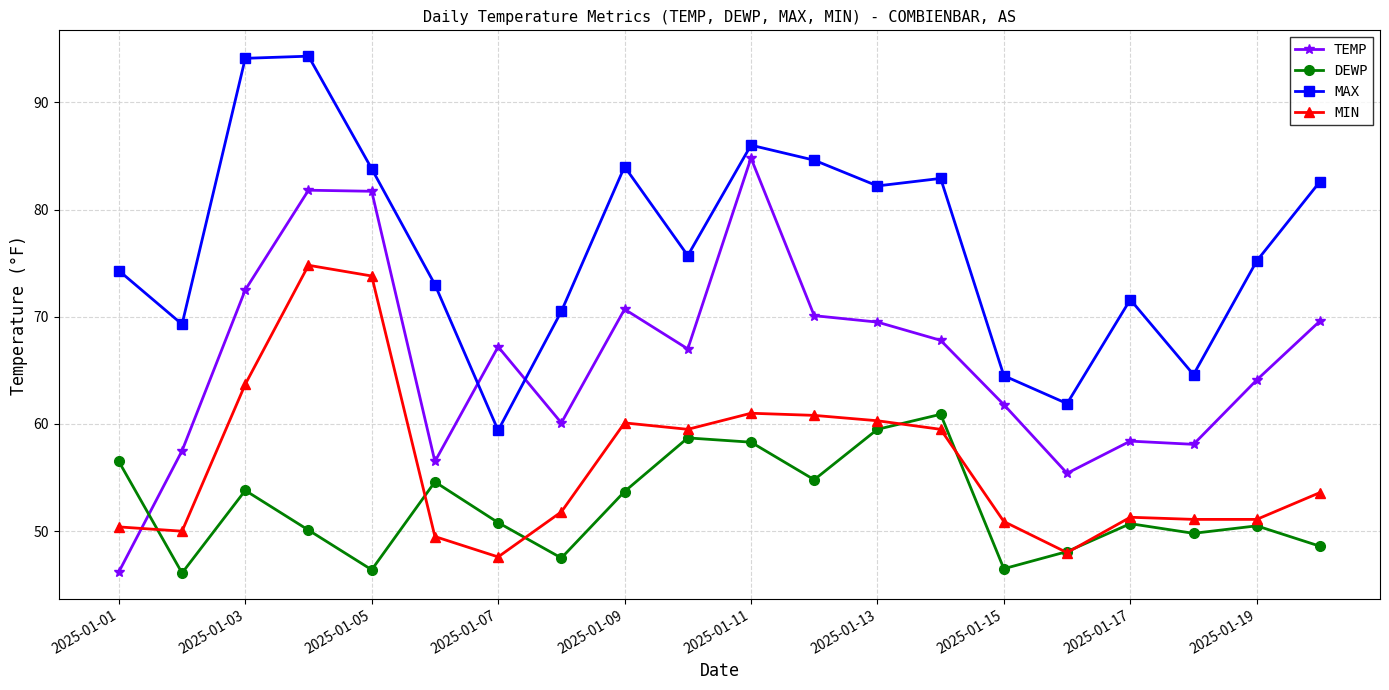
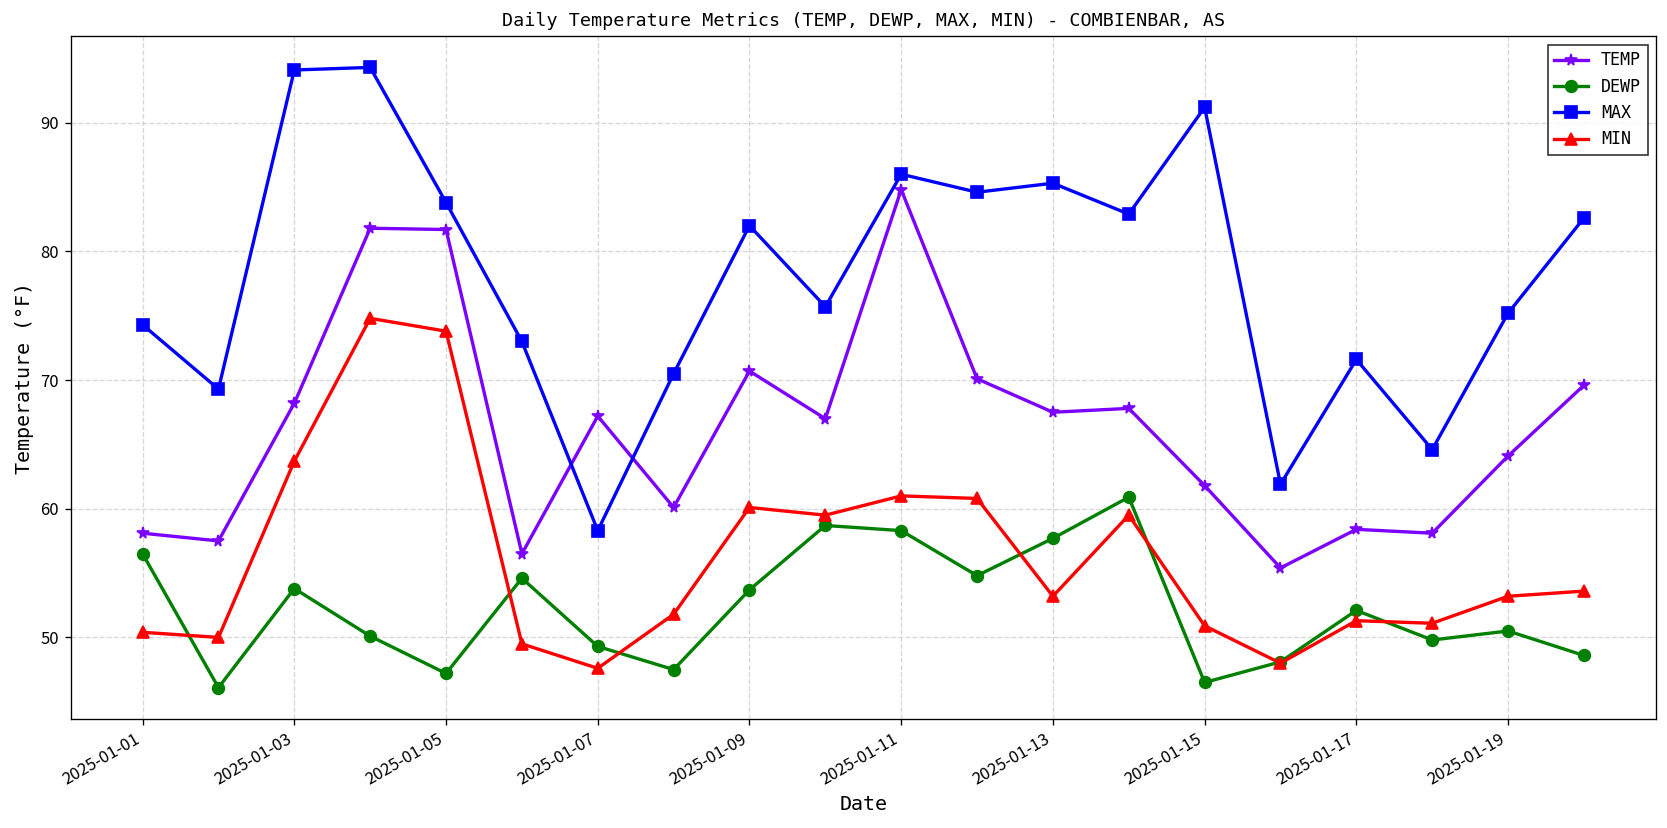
  {
    "TEMP": {
-     "2025-01-01": 46.2,
-     "2025-01-03": 72.5,
+     "2025-01-01": 58.1,
+     "2025-01-03": 68.2,
      "2025-01-05": 81.7,
      "2025-01-07": 67.2,
      "2025-01-09": 70.7,
      "2025-01-11": 84.8,
-     "2025-01-13": 69.5,
+     "2025-01-13": 67.5,
      "2025-01-15": 61.8,
      "2025-01-17": 58.4,
      "2025-01-19": 64.1
    },
    "DEWP": {
      "2025-01-01": 56.5,
      "2025-01-03": 53.8,
-     "2025-01-05": 46.4,
-     "2025-01-07": 50.8,
+     "2025-01-05": 47.2,
+     "2025-01-07": 49.3,
      "2025-01-09": 53.7,
      "2025-01-11": 58.3,
-     "2025-01-13": 59.5,
+     "2025-01-13": 57.7,
      "2025-01-15": 46.5,
-     "2025-01-17": 50.7,
+     "2025-01-17": 52.1,
      "2025-01-19": 50.5
    },
    "MAX": {
      "2025-01-01": 74.3,
      "2025-01-03": 94.1,
      "2025-01-05": 83.8,
-     "2025-01-07": 59.4,
-     "2025-01-09": 84,
+     "2025-01-07": 58.3,
+     "2025-01-09": 82,
      "2025-01-11": 86.0,
-     "2025-01-13": 82.2,
-     "2025-01-15": 64.5,
+     "2025-01-13": 85.3,
+     "2025-01-15": 91.2,
      "2025-01-17": 71.6,
      "2025-01-19": 75.2
    },
    "MIN": {
      "2025-01-01": 50.4,
      "2025-01-03": 63.7,
      "2025-01-05": 73.8,
      "2025-01-07": 47.6,
      "2025-01-09": 60.1,
      "2025-01-11": 61.0,
-     "2025-01-13": 60.3,
+     "2025-01-13": 53.2,
      "2025-01-15": 50.9,
      "2025-01-17": 51.3,
-     "2025-01-19": 51.1
+     "2025-01-19": 53.2
    }
  }
